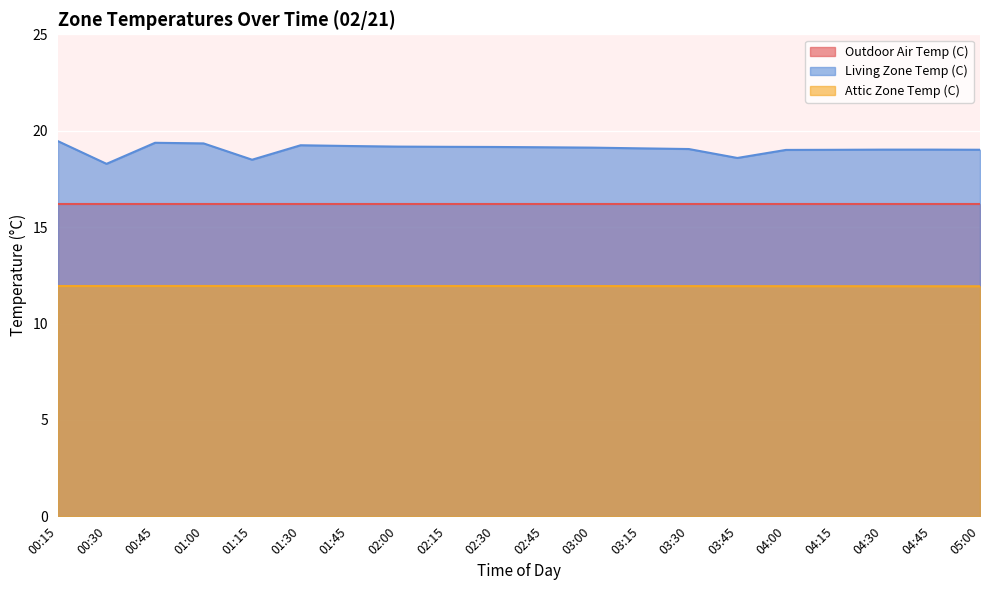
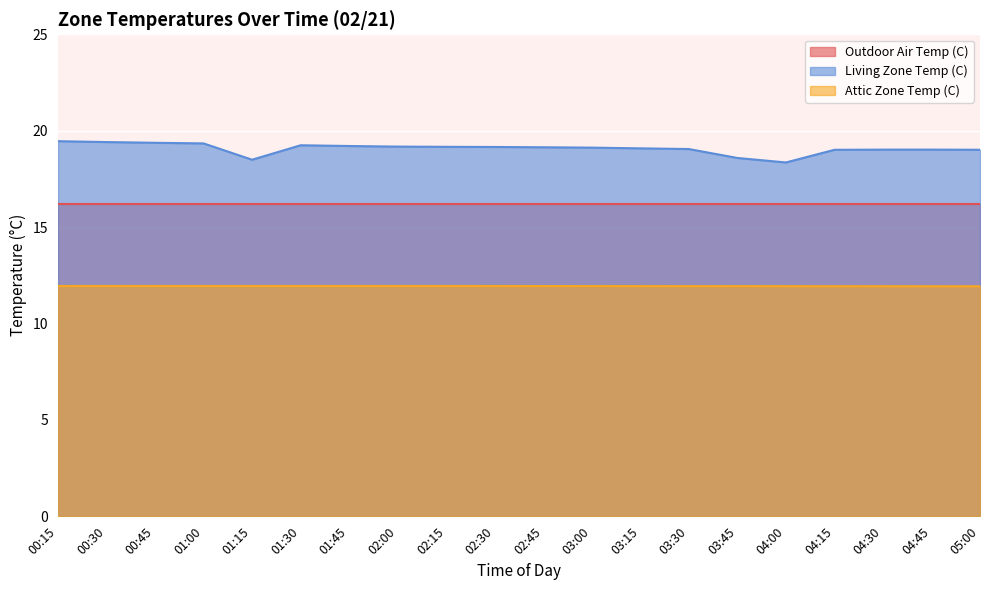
  {
    "Outdoor Air Temp (C)": {
      "00:15": 16.2,
      "00:30": 16.2,
      "00:45": 16.2,
      "01:00": 16.2,
      "01:15": 16.2,
      "01:30": 16.2,
      "01:45": 16.2,
      "02:00": 16.2,
      "02:15": 16.2,
      "02:30": 16.2,
      "02:45": 16.2,
      "03:00": 16.2,
      "03:15": 16.2,
      "03:30": 16.2,
      "03:45": 16.2,
      "04:00": 16.2,
      "04:15": 16.2,
      "04:30": 16.2,
      "04:45": 16.2,
      "05:00": 16.2
    },
    "Living Zone Temp (C)": {
      "00:15": 19.5,
-     "00:30": 18.3,
+     "00:30": 19.4,
      "00:45": 19.4,
      "01:00": 19.3,
      "01:15": 18.5,
      "01:30": 19.2,
      "01:45": 19.2,
      "02:00": 19.2,
      "02:15": 19.2,
      "02:30": 19.2,
      "02:45": 19.1,
      "03:00": 19.1,
      "03:15": 19.1,
      "03:30": 19.0,
      "03:45": 18.6,
-     "04:00": 19.0,
+     "04:00": 18.4,
      "04:15": 19.0,
      "04:30": 19.0,
      "04:45": 19.0,
      "05:00": 19.0
    },
    "Attic Zone Temp (C)": {
      "00:15": 11.9,
      "00:30": 11.9,
      "00:45": 11.9,
      "01:00": 11.9,
      "01:15": 11.9,
      "01:30": 11.9,
      "01:45": 11.9,
      "02:00": 11.9,
      "02:15": 11.9,
      "02:30": 11.9,
      "02:45": 11.9,
      "03:00": 11.9,
      "03:15": 11.9,
      "03:30": 11.9,
      "03:45": 11.9,
      "04:00": 11.9,
      "04:15": 11.9,
      "04:30": 11.9,
      "04:45": 11.9,
      "05:00": 11.9
    }
  }
